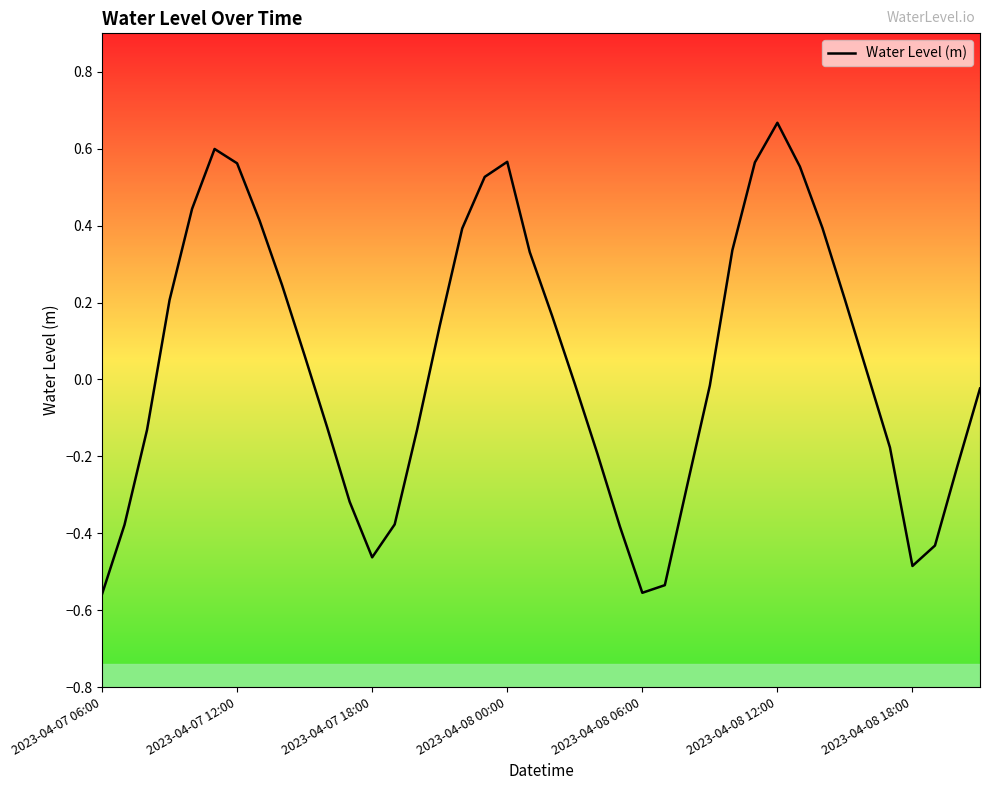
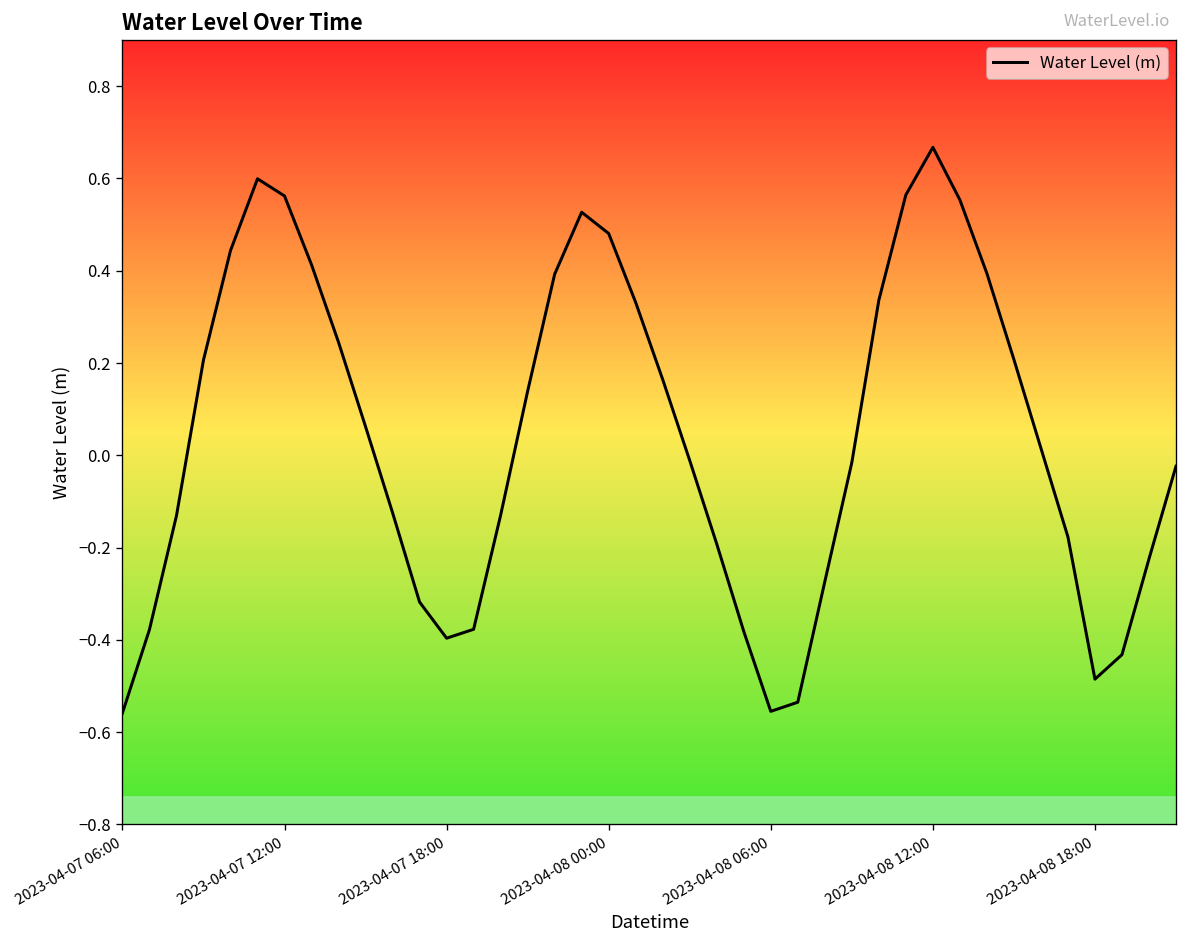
  {
    "2023-04-07 06:00": -0.56,
    "2023-04-07 12:00": 0.56,
-   "2023-04-07 18:00": -0.46,
-   "2023-04-08 00:00": 0.57,
+   "2023-04-07 18:00": -0.40,
+   "2023-04-08 00:00": 0.48,
    "2023-04-08 06:00": -0.55,
    "2023-04-08 12:00": 0.67,
    "2023-04-08 18:00": -0.49
  }
